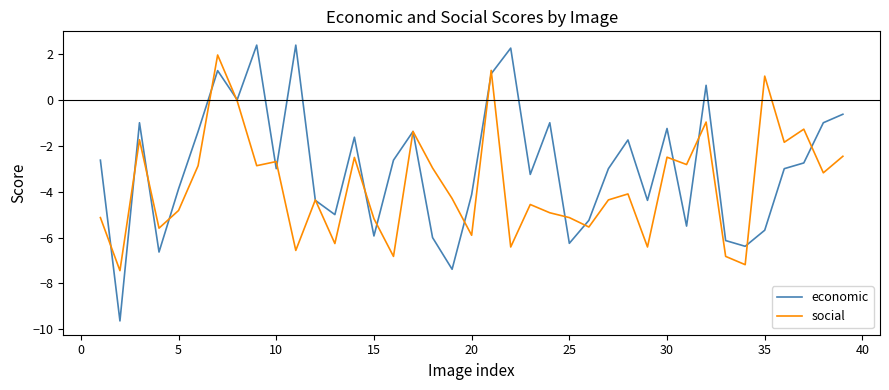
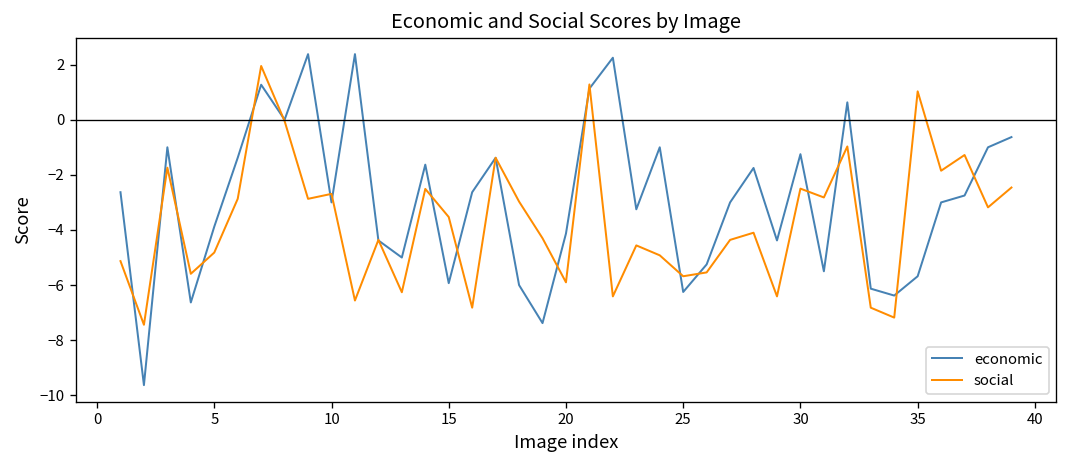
  {
    "economic": {
      "5": -3.9,
      "10": -3.0,
      "15": -5.9,
      "20": -4.1,
      "25": -6.3,
      "30": -1.3,
      "35": -5.7
    },
    "social": {
      "5": -4.8,
      "10": -2.7,
-     "15": -5.2,
+     "15": -3.5,
      "20": -5.9,
-     "25": -5.1,
+     "25": -5.7,
      "30": -2.5,
      "35": 1.0
    }
  }
